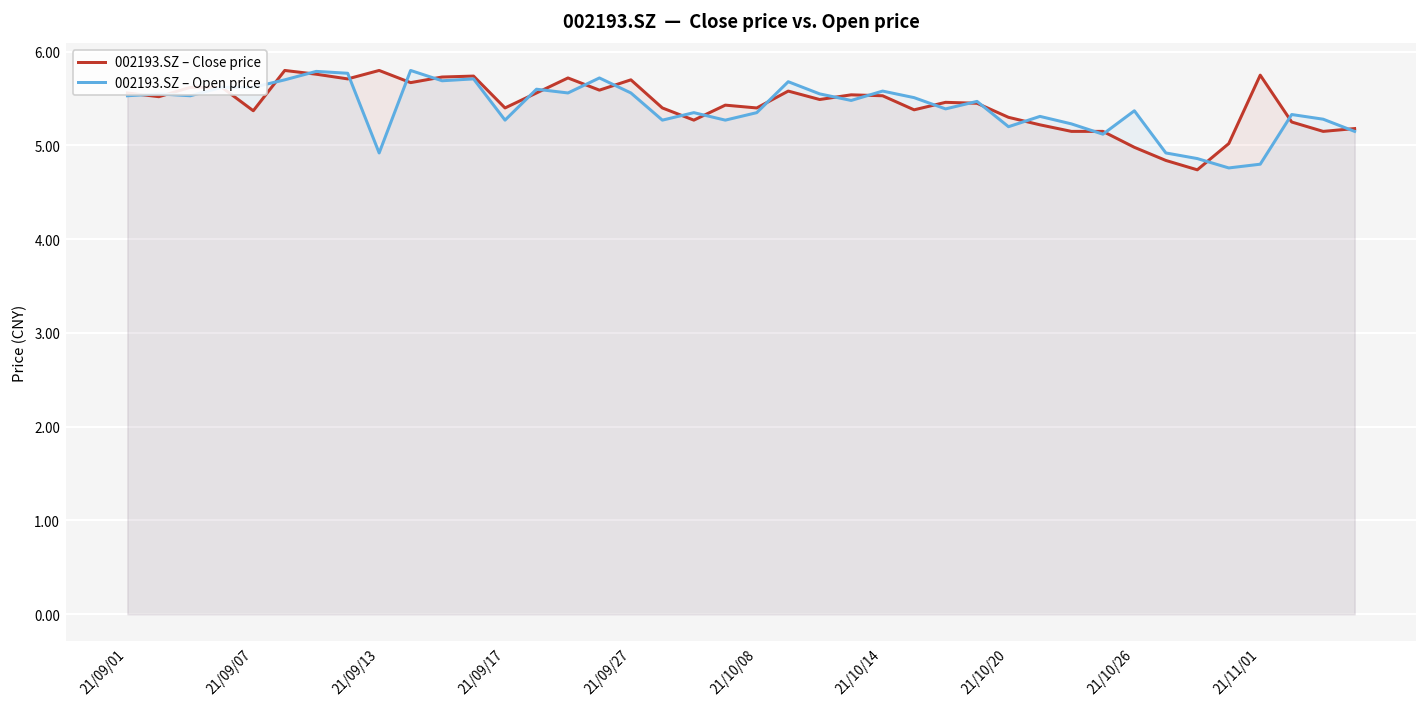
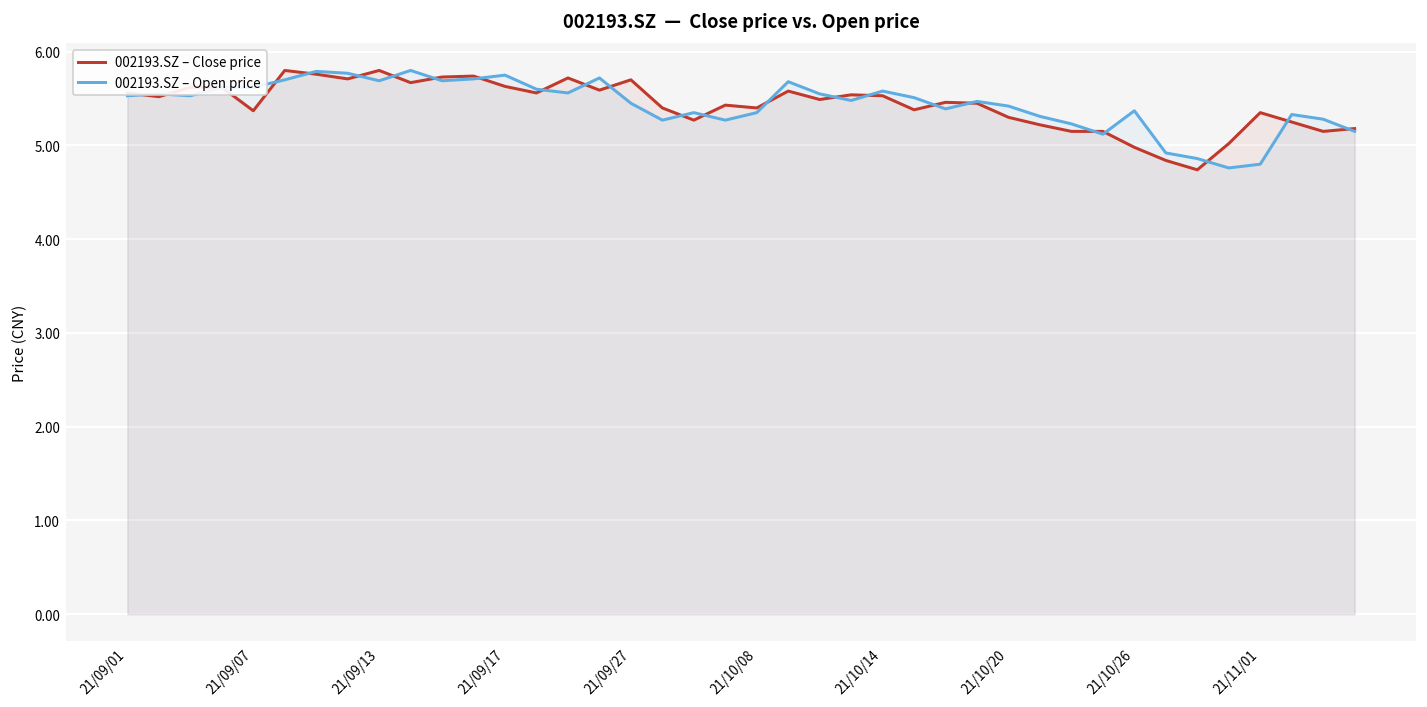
  {
    "002193.SZ – Close price": {
      "21/09/07": 5.4,
      "21/09/13": 5.8,
-     "21/09/17": 5.4,
+     "21/09/17": 5.6,
      "21/09/27": 5.7,
      "21/10/08": 5.4,
      "21/10/14": 5.5,
      "21/10/20": 5.3,
      "21/10/26": 5.0,
-     "21/11/01": 5.8
+     "21/11/01": 5.4
    },
    "002193.SZ – Open price": {
-     "21/09/13": 4.9,
-     "21/09/17": 5.3,
-     "21/09/27": 5.6,
+     "21/09/13": 5.7,
+     "21/09/17": 5.8,
+     "21/09/27": 5.5,
      "21/10/08": 5.4,
      "21/10/14": 5.6,
-     "21/10/20": 5.2,
+     "21/10/20": 5.4,
      "21/10/26": 5.4,
      "21/11/01": 4.8
    }
  }
